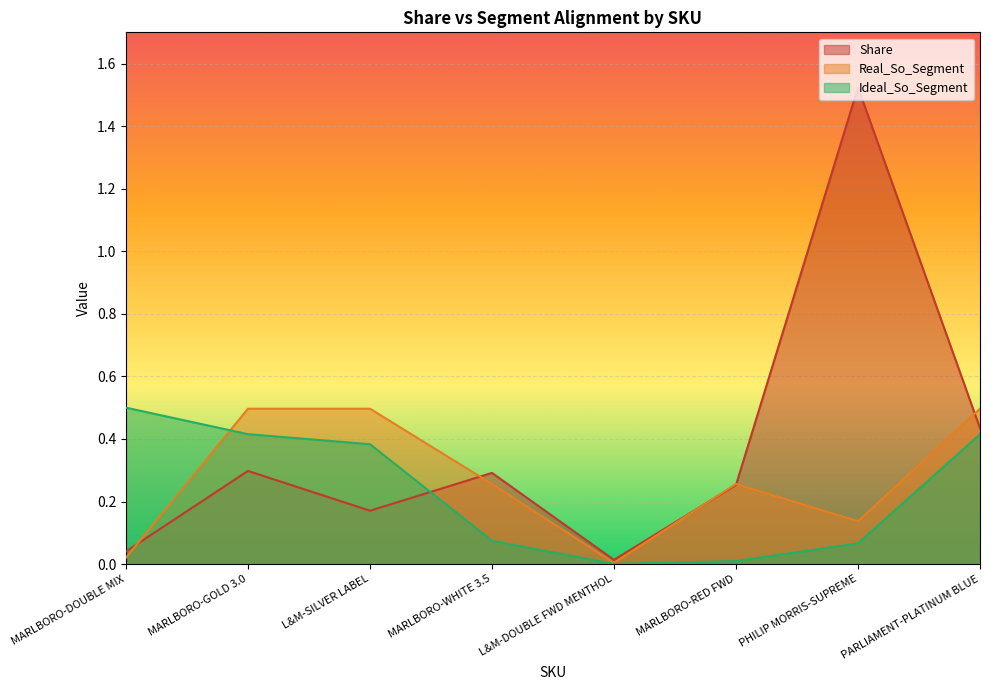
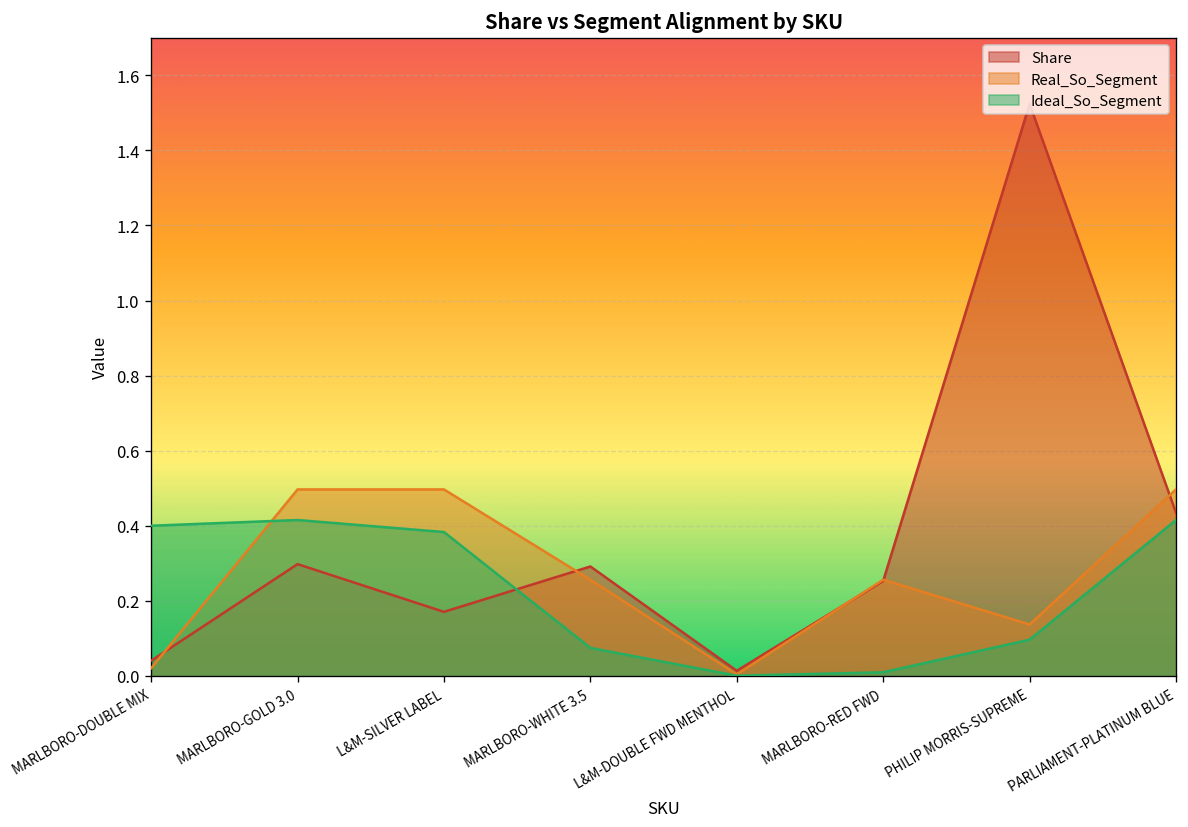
  {
    "Ideal_So_Segment": {
-     "MARLBORO-DOUBLE MIX": 0.5,
+     "MARLBORO-DOUBLE MIX": 0.4,
      "MARLBORO-GOLD 3.0": 0.42,
      "L&M-SILVER LABEL": 0.38,
      "MARLBORO-WHITE 3.5": 0.07,
      "MARLBORO-RED FWD": 0.01,
-     "PHILIP MORRIS-SUPREME": 0.07,
+     "PHILIP MORRIS-SUPREME": 0.10,
      "PARLIAMENT-PLATINUM BLUE": 0.42
    }
  }
